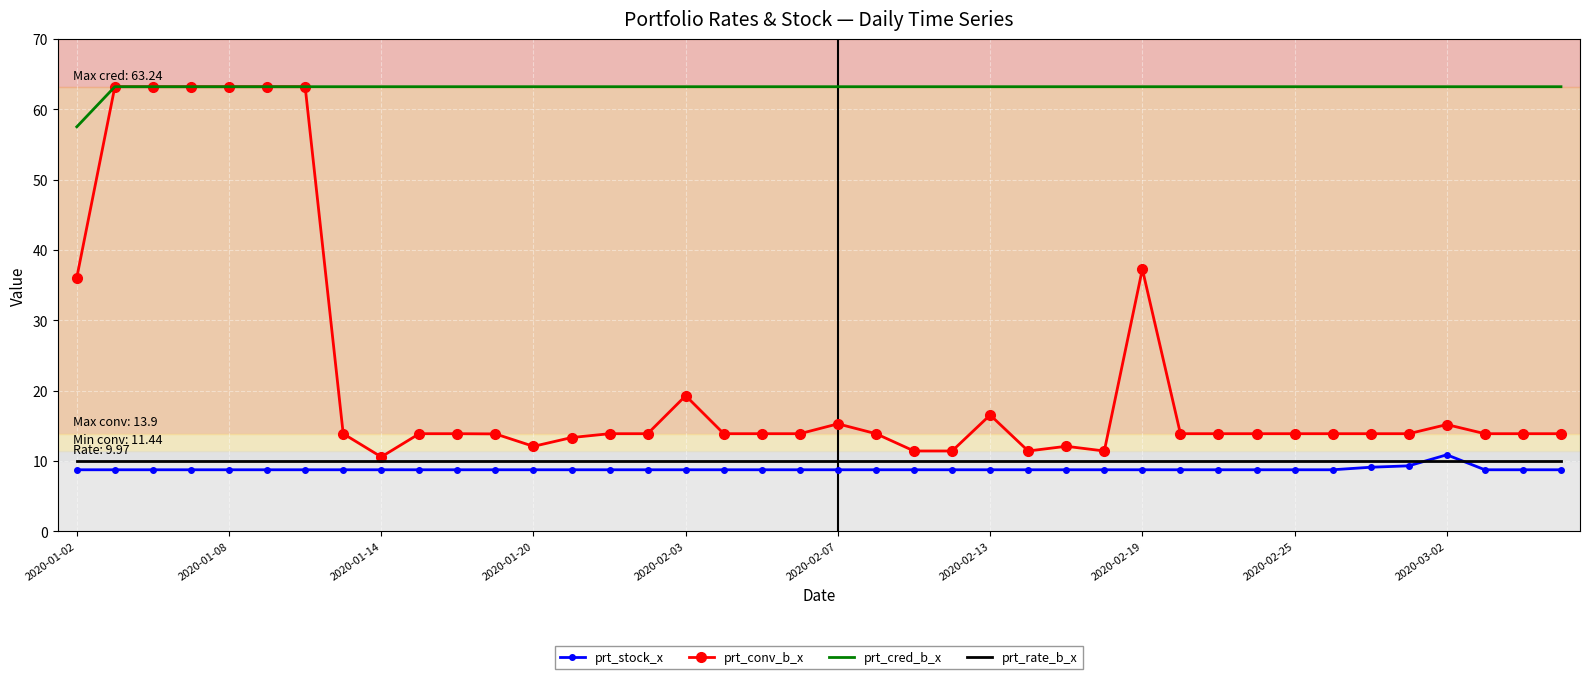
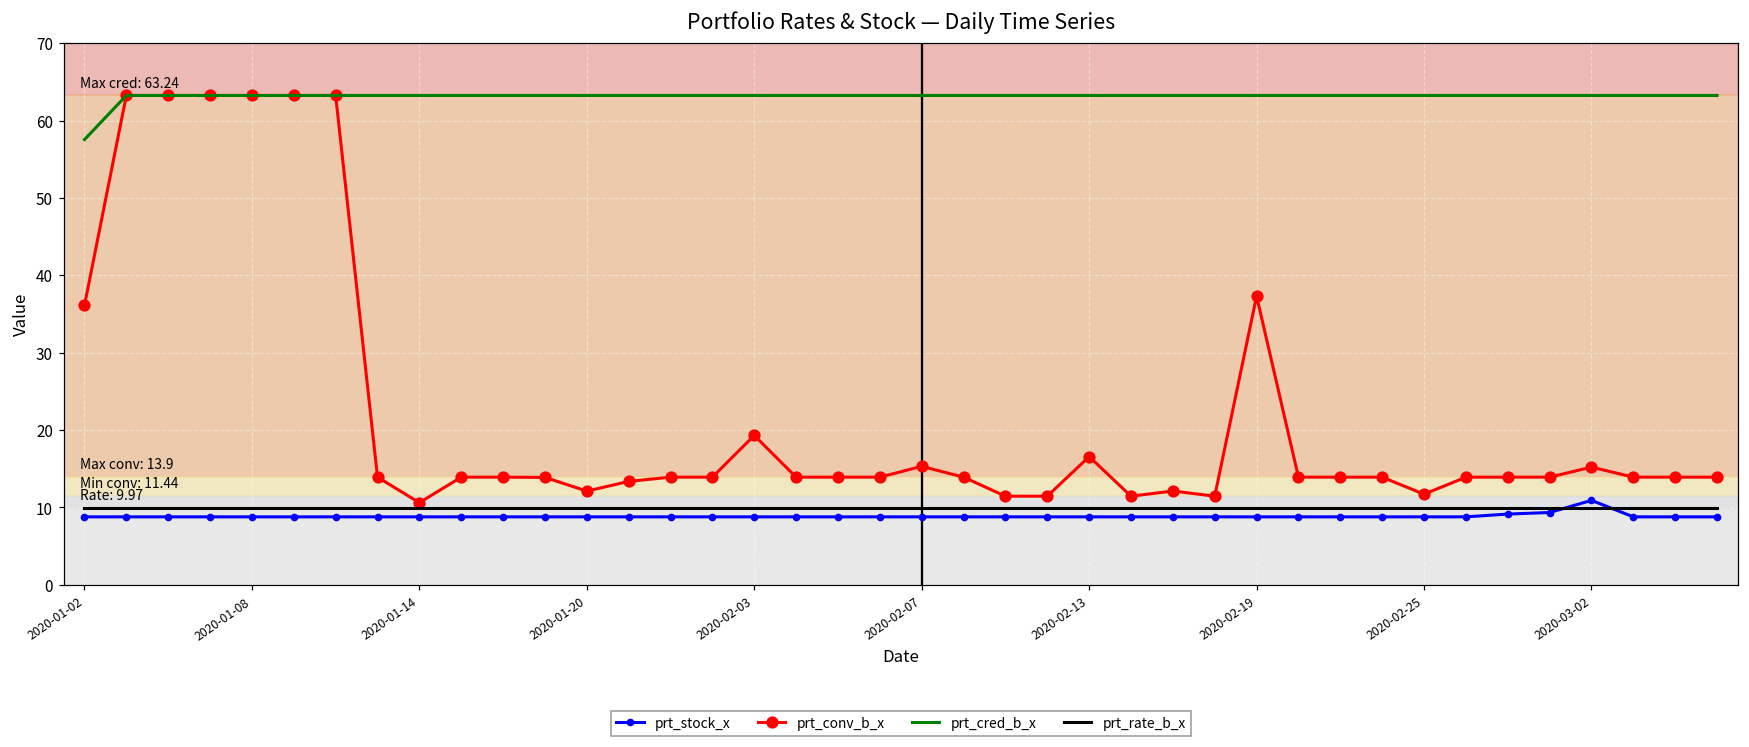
  {
    "prt_stock_x": {
      "2020-01-02": 9,
      "2020-01-08": 9,
      "2020-01-14": 9,
      "2020-01-20": 9,
      "2020-02-03": 9,
      "2020-02-07": 9,
      "2020-02-13": 9,
      "2020-02-19": 9,
      "2020-02-25": 9,
      "2020-03-02": 11
    },
    "prt_conv_b_x": {
      "2020-01-02": 36,
      "2020-01-14": 11,
      "2020-01-20": 12,
      "2020-02-03": 19,
      "2020-02-07": 15,
      "2020-02-13": 17,
      "2020-02-19": 37,
-     "2020-02-25": 14,
+     "2020-02-25": 12,
      "2020-03-02": 15
    },
    "prt_cred_b_x": {
      "2020-01-02": 58,
      "2020-01-14": 63,
      "2020-01-20": 63,
      "2020-02-03": 63,
      "2020-02-07": 63,
      "2020-02-13": 63,
      "2020-02-19": 63,
      "2020-02-25": 63,
      "2020-03-02": 63
    },
    "prt_rate_b_x": {
      "2020-01-08": 10,
      "2020-01-14": 10,
      "2020-01-20": 10,
      "2020-02-03": 10,
      "2020-02-07": 10,
      "2020-02-13": 10,
      "2020-02-19": 10,
      "2020-02-25": 10,
      "2020-03-02": 10
    }
  }
